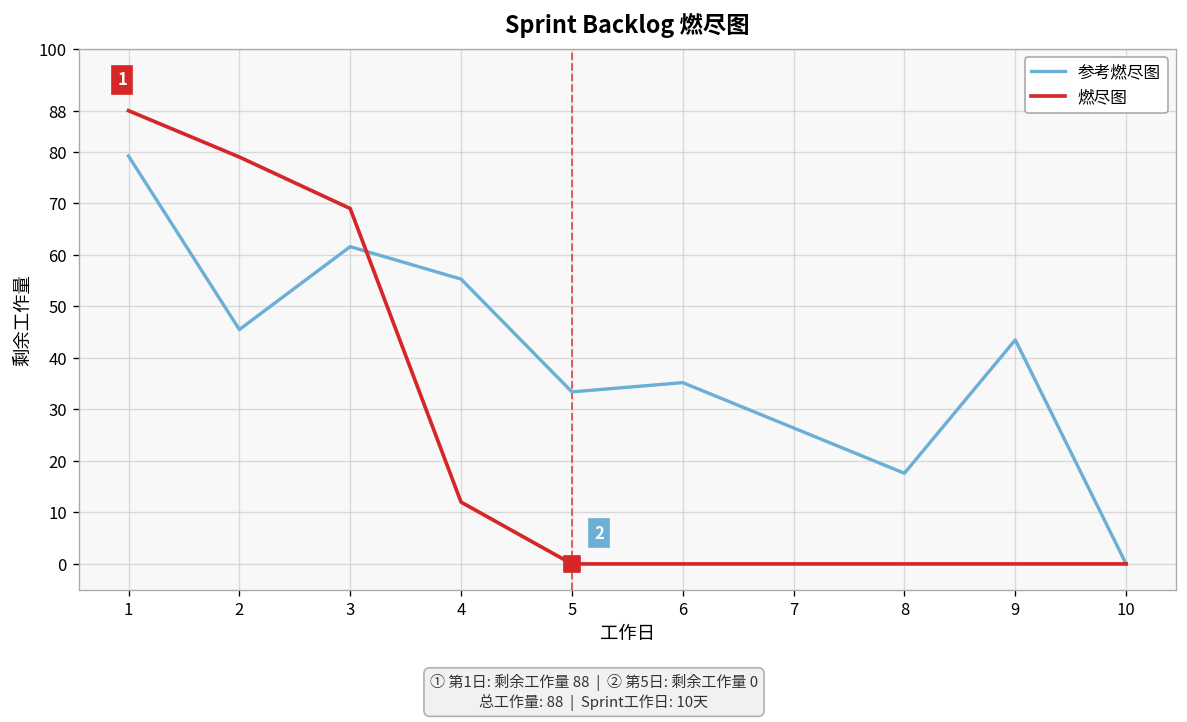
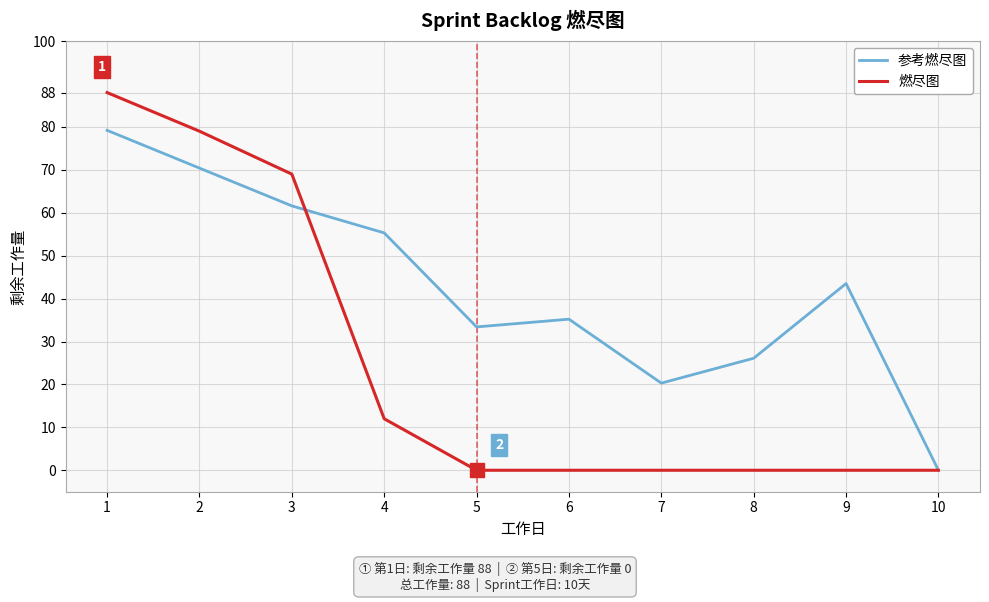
  {
    "参考燃尽图": {
      "1": 79,
-     "2": 46,
+     "2": 70,
      "3": 62,
      "4": 55,
      "5": 33,
      "6": 35,
-     "7": 26,
-     "8": 18,
+     "7": 20,
+     "8": 26,
      "9": 44
    }
  }
